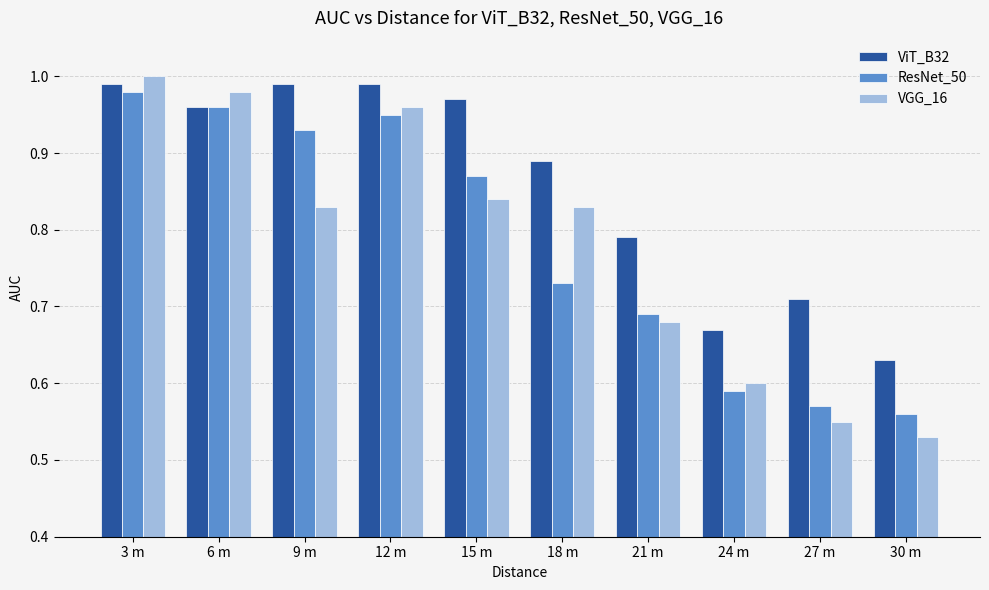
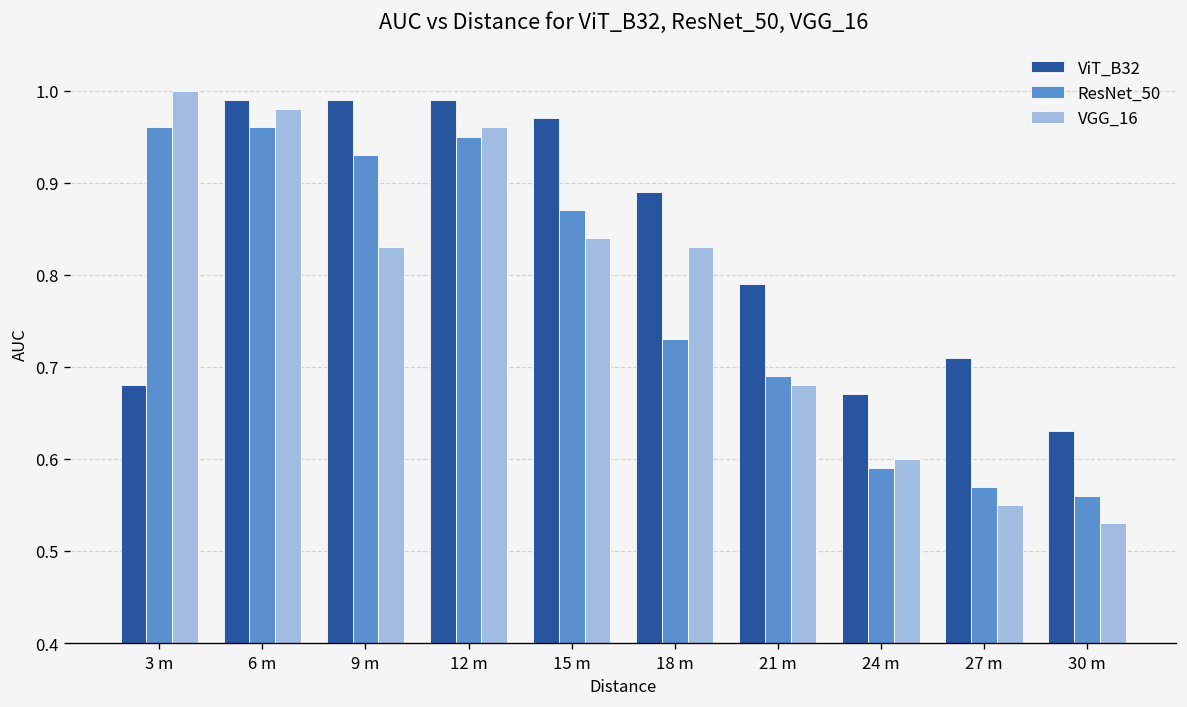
  {
    "ViT_B32": {
-     "3 m": 0.99,
-     "6 m": 0.96,
+     "3 m": 0.68,
+     "6 m": 0.99,
      "9 m": 0.99,
      "12 m": 0.99,
      "15 m": 0.97,
      "18 m": 0.89,
      "21 m": 0.79,
      "24 m": 0.67,
      "27 m": 0.71,
      "30 m": 0.63
    },
    "ResNet_50": {
-     "3 m": 0.98,
+     "3 m": 0.96,
      "6 m": 0.96,
      "9 m": 0.93,
      "12 m": 0.95,
      "15 m": 0.87,
      "18 m": 0.73,
      "21 m": 0.69,
      "24 m": 0.59,
      "27 m": 0.57,
      "30 m": 0.56
    },
    "VGG_16": {
      "3 m": 1.00,
      "6 m": 0.98,
      "9 m": 0.83,
      "12 m": 0.96,
      "15 m": 0.84,
      "18 m": 0.83,
      "21 m": 0.68,
      "24 m": 0.60,
      "27 m": 0.55,
      "30 m": 0.53
    }
  }
